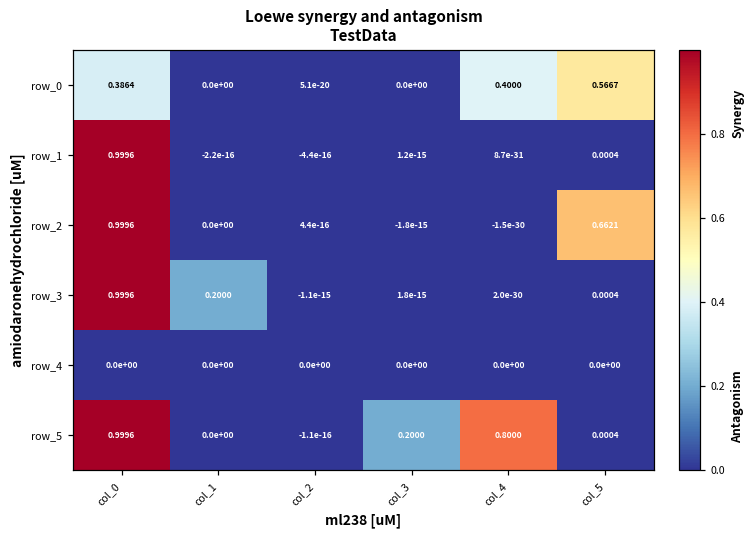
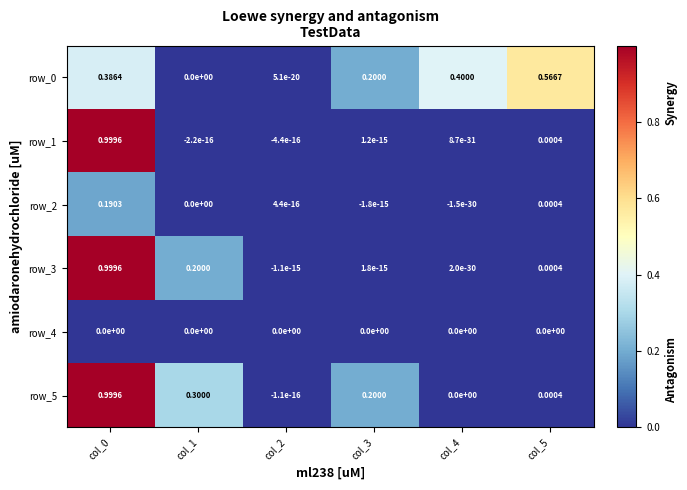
  {
    "row_0": {
      "col_0": "0.3864",
      "col_1": "0.0e+00",
      "col_2": "5.1e-20",
-     "col_3": "0.0e+00",
+     "col_3": "0.2000",
      "col_4": "0.4000",
      "col_5": "0.5667"
    },
    "row_1": {
      "col_0": "0.9996",
      "col_1": "-2.2e-16",
      "col_2": "-4.4e-16",
      "col_3": "1.2e-15",
      "col_4": "8.7e-31",
      "col_5": "0.0004"
    },
    "row_2": {
-     "col_0": "0.9996",
+     "col_0": "0.1903",
      "col_1": "0.0e+00",
      "col_2": "4.4e-16",
      "col_3": "-1.8e-15",
      "col_4": "-1.5e-30",
-     "col_5": "0.6621"
+     "col_5": "0.0004"
    },
    "row_3": {
      "col_0": "0.9996",
      "col_1": "0.2000",
      "col_2": "-1.1e-15",
      "col_3": "1.8e-15",
      "col_4": "2.0e-30",
      "col_5": "0.0004"
    },
    "row_4": {
      "col_0": "0.0e+00",
      "col_1": "0.0e+00",
      "col_2": "0.0e+00",
      "col_3": "0.0e+00",
      "col_4": "0.0e+00",
      "col_5": "0.0e+00"
    },
    "row_5": {
      "col_0": "0.9996",
-     "col_1": "0.0e+00",
+     "col_1": "0.3000",
      "col_2": "-1.1e-16",
      "col_3": "0.2000",
-     "col_4": "0.8000",
+     "col_4": "0.0e+00",
      "col_5": "0.0004"
    }
  }
